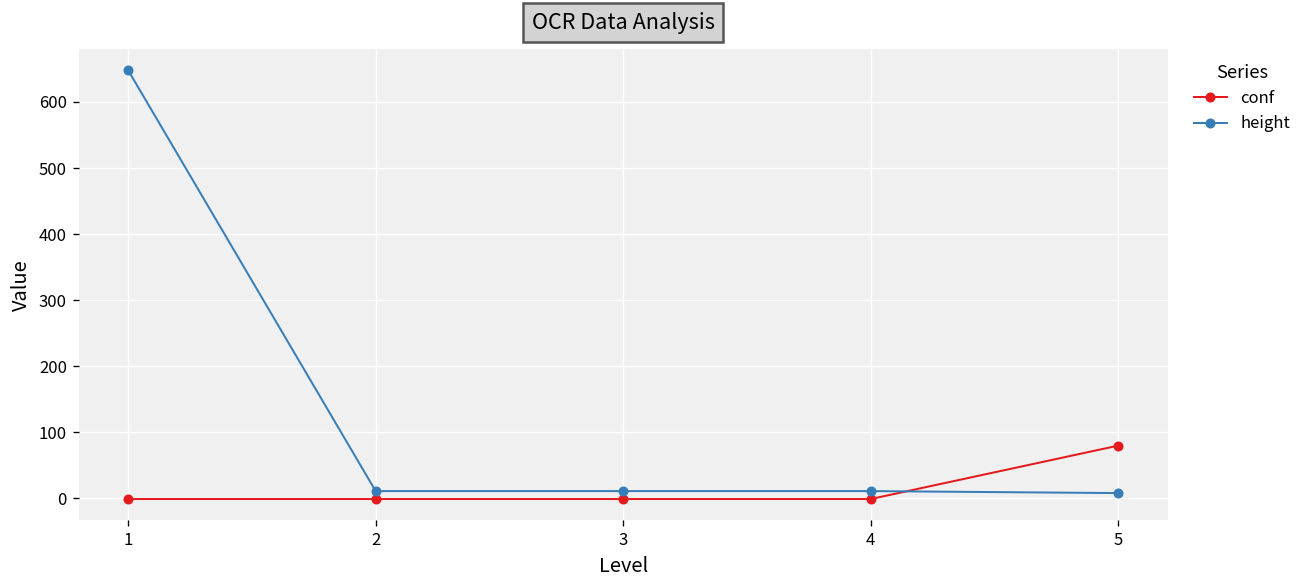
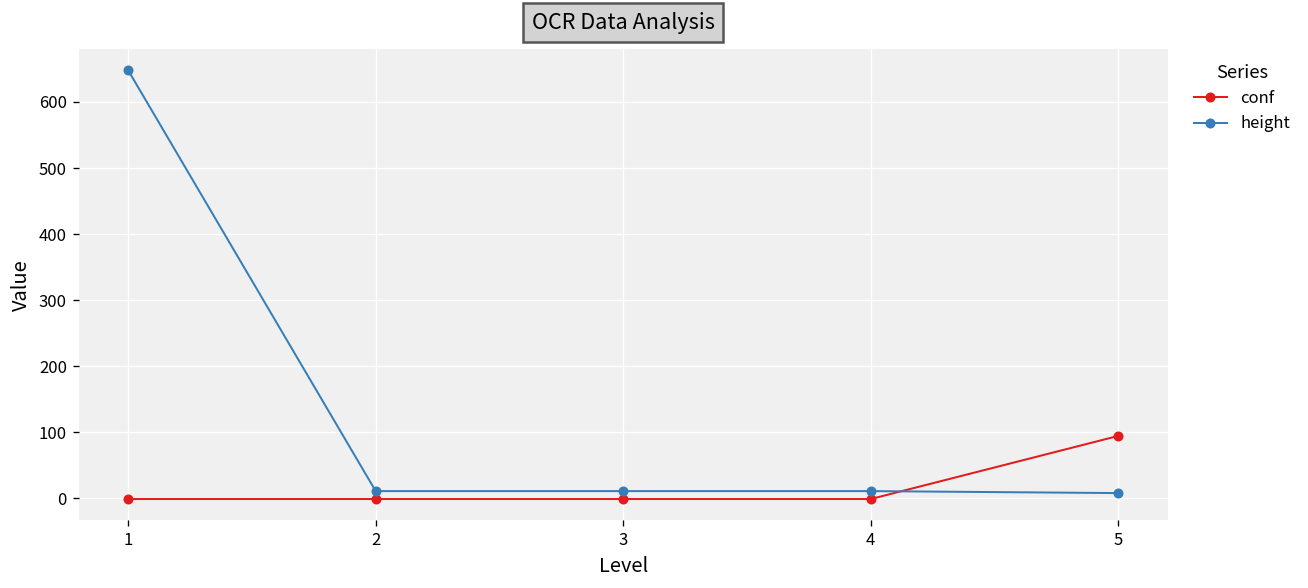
  {
    "conf": {
      "1": 0,
      "2": 0,
      "3": 0,
      "4": 0,
-     "5": 80
+     "5": 90
    },
    "height": {
      "1": 650,
      "2": 10,
      "3": 10,
      "4": 10,
      "5": 10
    }
  }
